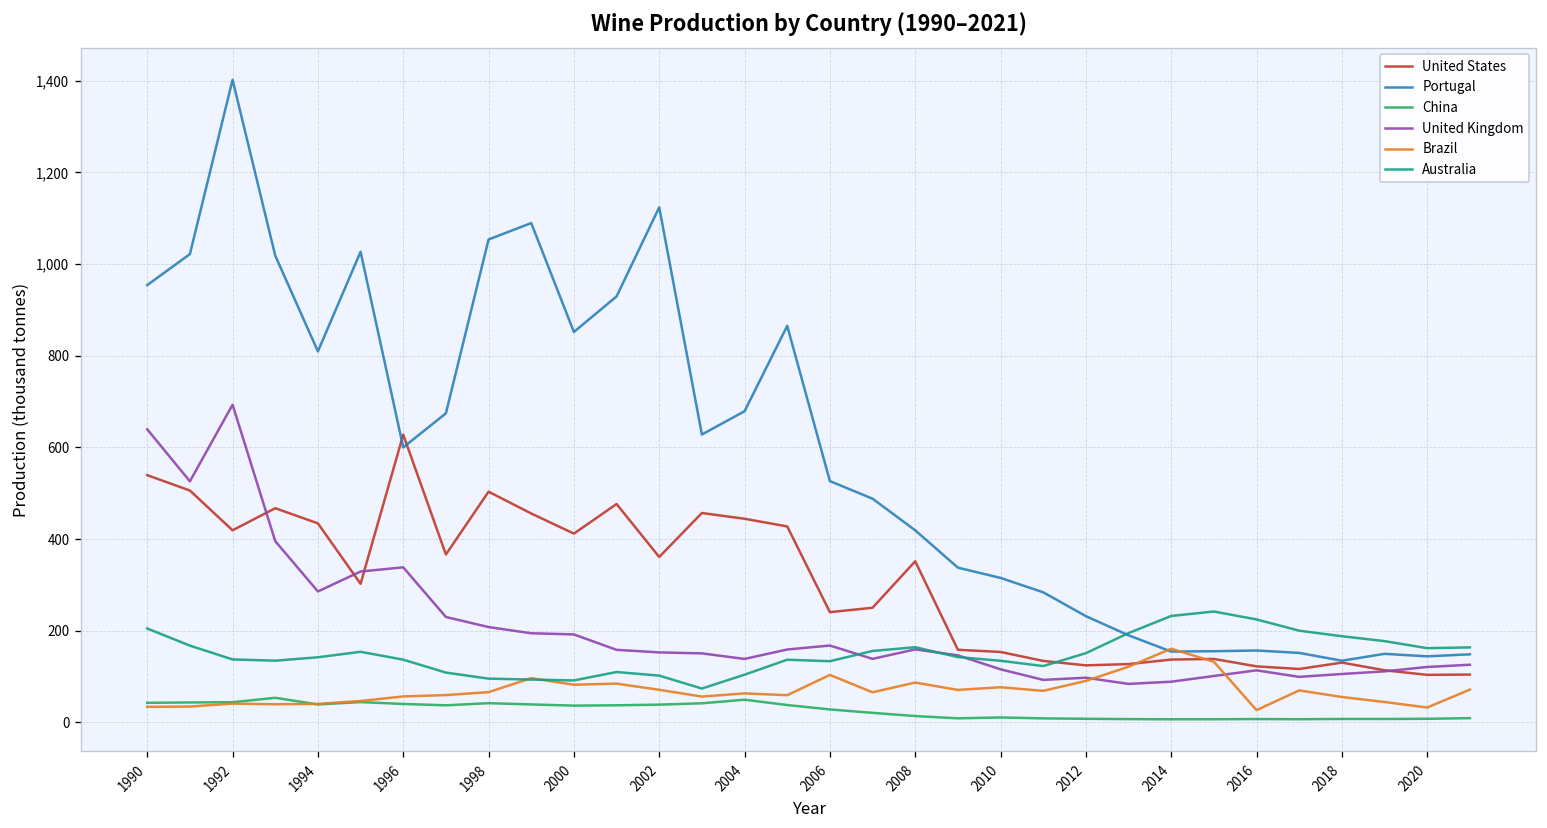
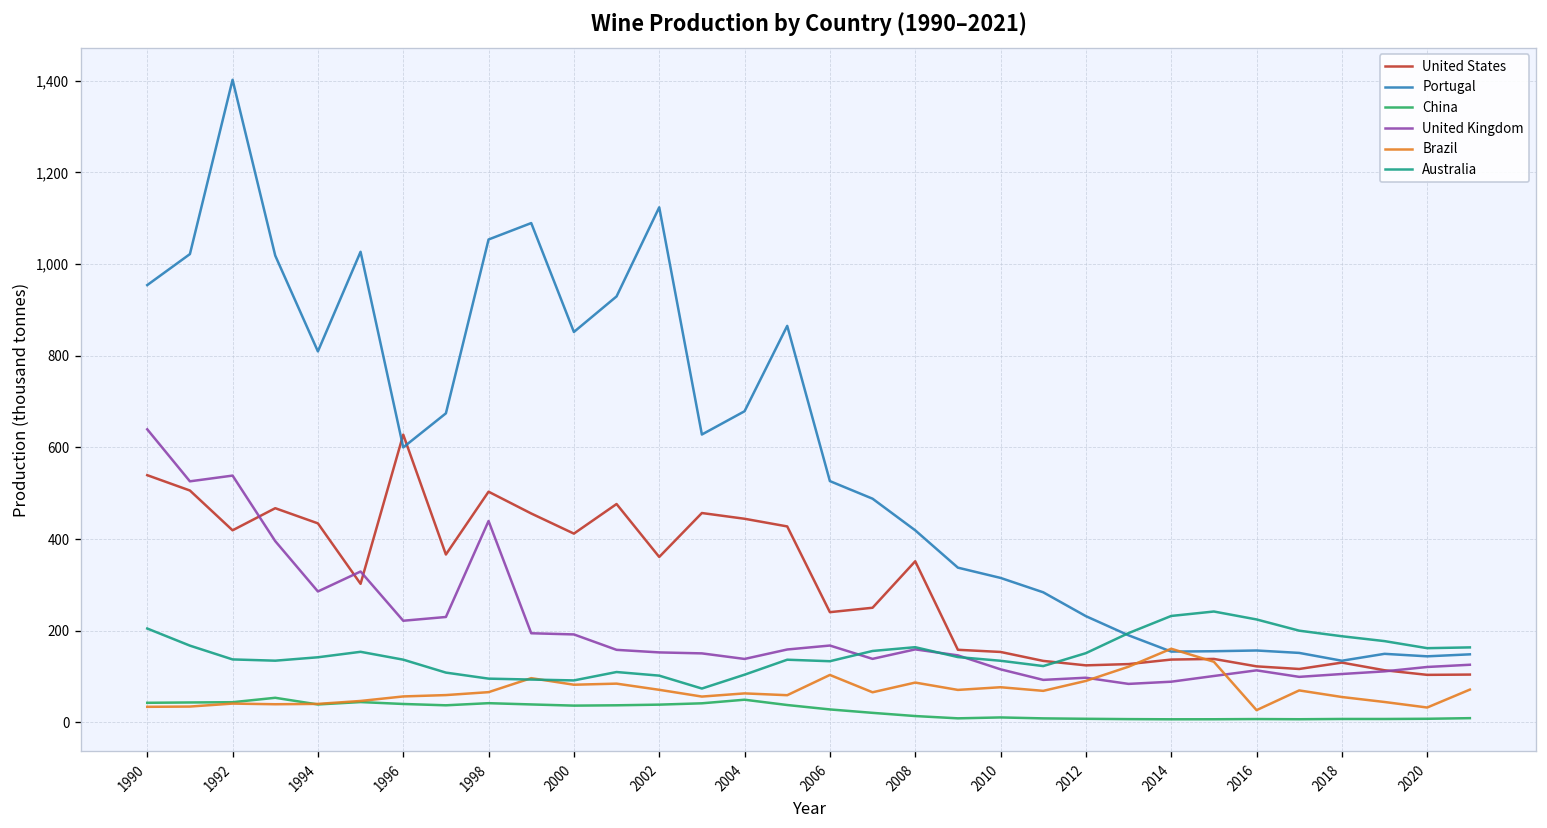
  {
    "United States": {
      "1990": "540",
      "1992": "420",
      "1994": "430",
      "1996": "630",
      "1998": "500",
      "2000": "410",
      "2002": "360",
      "2004": "440",
      "2006": "240",
      "2008": "350",
      "2010": "150",
      "2012": "120",
      "2014": "140",
      "2016": "120",
      "2020": "100"
    },
    "Portugal": {
      "1990": "950",
      "1992": "1,400",
      "1994": "810",
      "1996": "600",
      "1998": "1,050",
      "2000": "850",
      "2002": "1,120",
      "2004": "680",
      "2006": "530",
      "2008": "420",
      "2010": "320",
      "2012": "230",
      "2016": "160",
      "2020": "140"
    },
    "United Kingdom": {
      "1990": "640",
-     "1992": "690",
+     "1992": "540",
      "1994": "290",
-     "1996": "340",
-     "1998": "210",
+     "1996": "220",
+     "1998": "440",
      "2000": "190",
      "2002": "150",
      "2004": "140",
      "2006": "170",
      "2010": "120",
      "2012": "100",
      "2014": "90",
      "2016": "110",
      "2018": "110",
      "2020": "120"
    },
    "Brazil": {
      "1990": "30",
      "1996": "60",
      "1998": "70",
      "2000": "80",
      "2002": "70",
      "2004": "60",
      "2006": "100",
      "2008": "90",
      "2010": "80",
      "2012": "90",
      "2016": "30",
      "2018": "60",
      "2020": "30"
    }
  }
